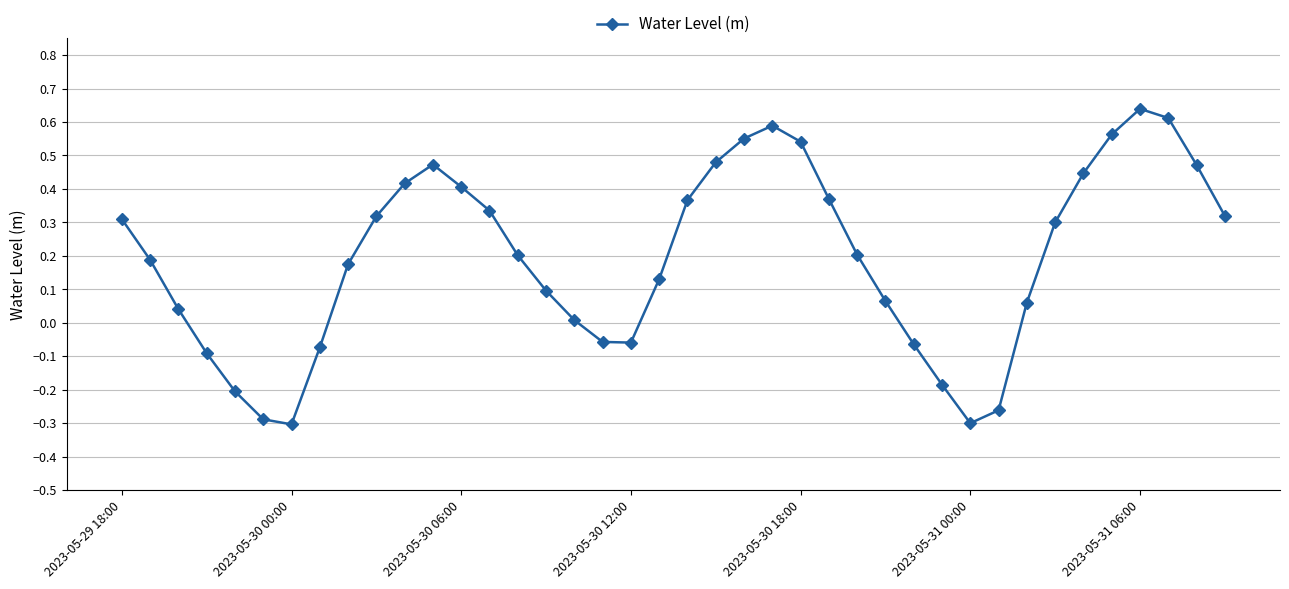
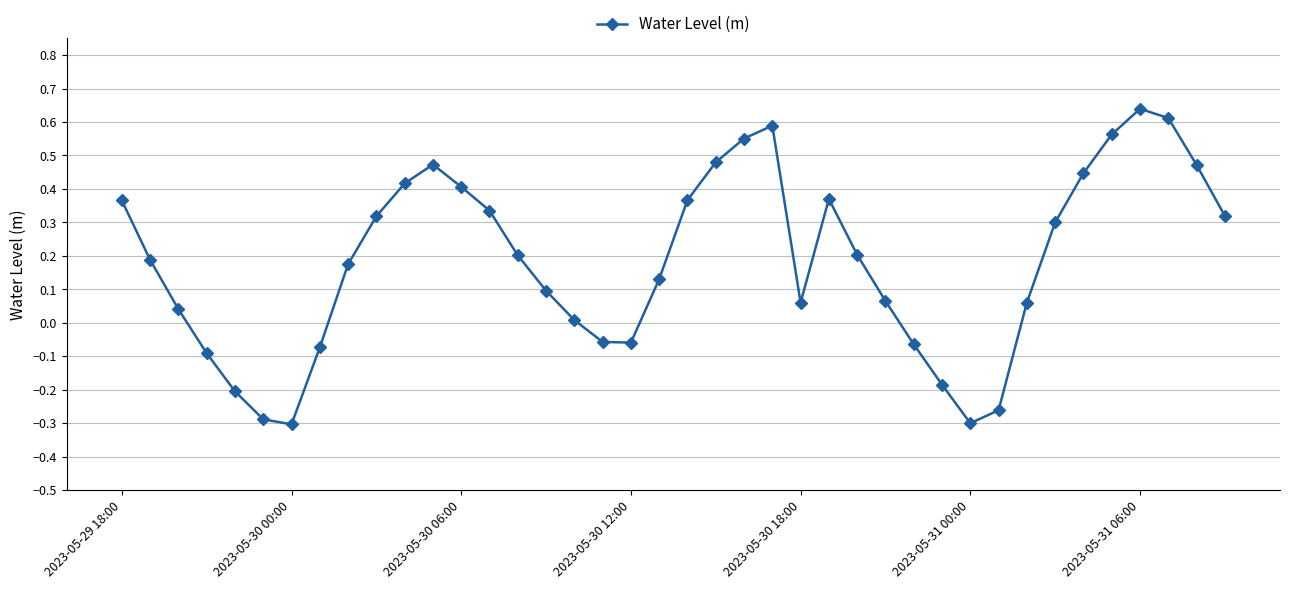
  {
-   "2023-05-29 18:00": 0.31,
+   "2023-05-29 18:00": 0.37,
    "2023-05-30 00:00": -0.30,
    "2023-05-30 06:00": 0.41,
    "2023-05-30 12:00": -0.06,
-   "2023-05-30 18:00": 0.54,
+   "2023-05-30 18:00": 0.06,
    "2023-05-31 00:00": -0.30,
    "2023-05-31 06:00": 0.64
  }
